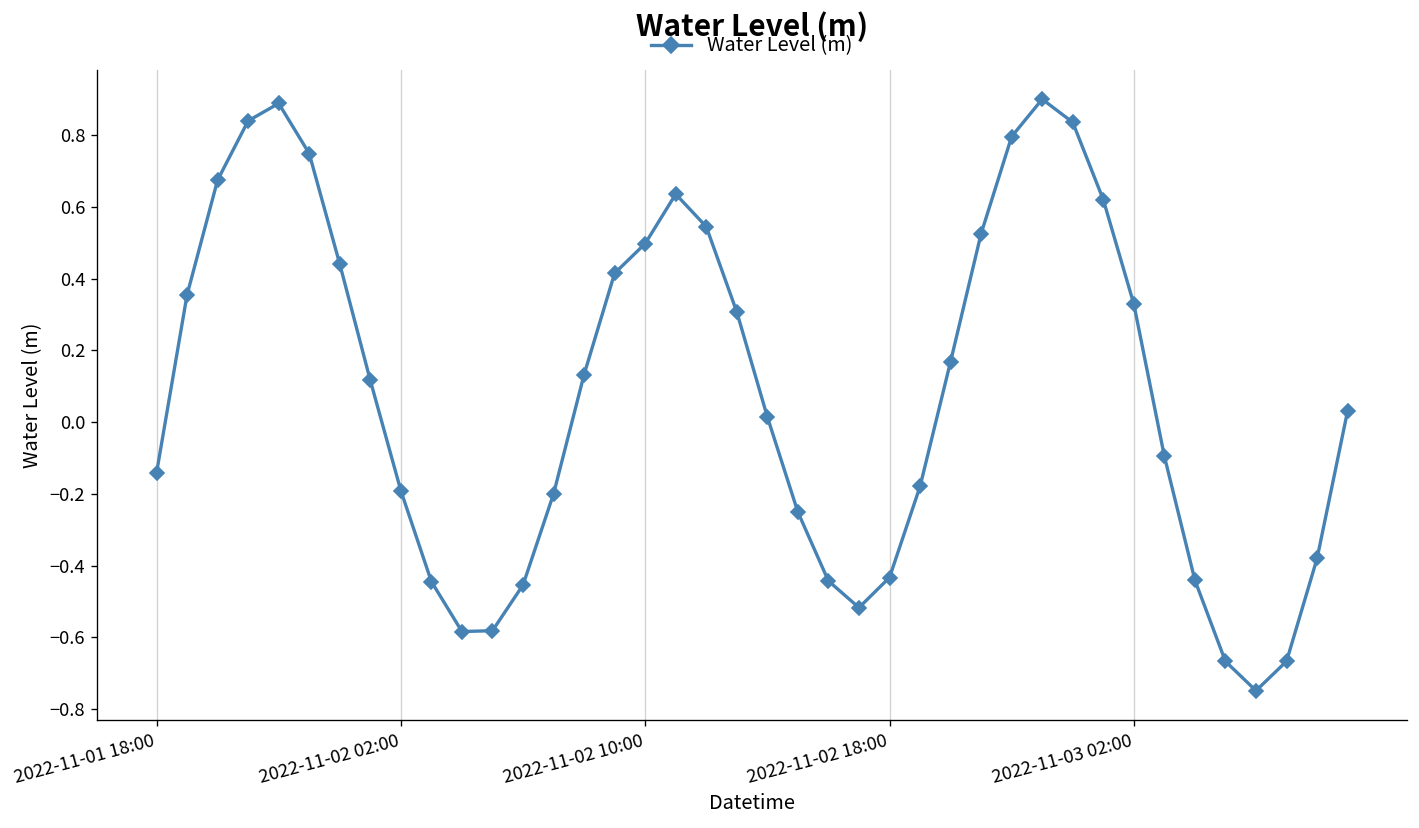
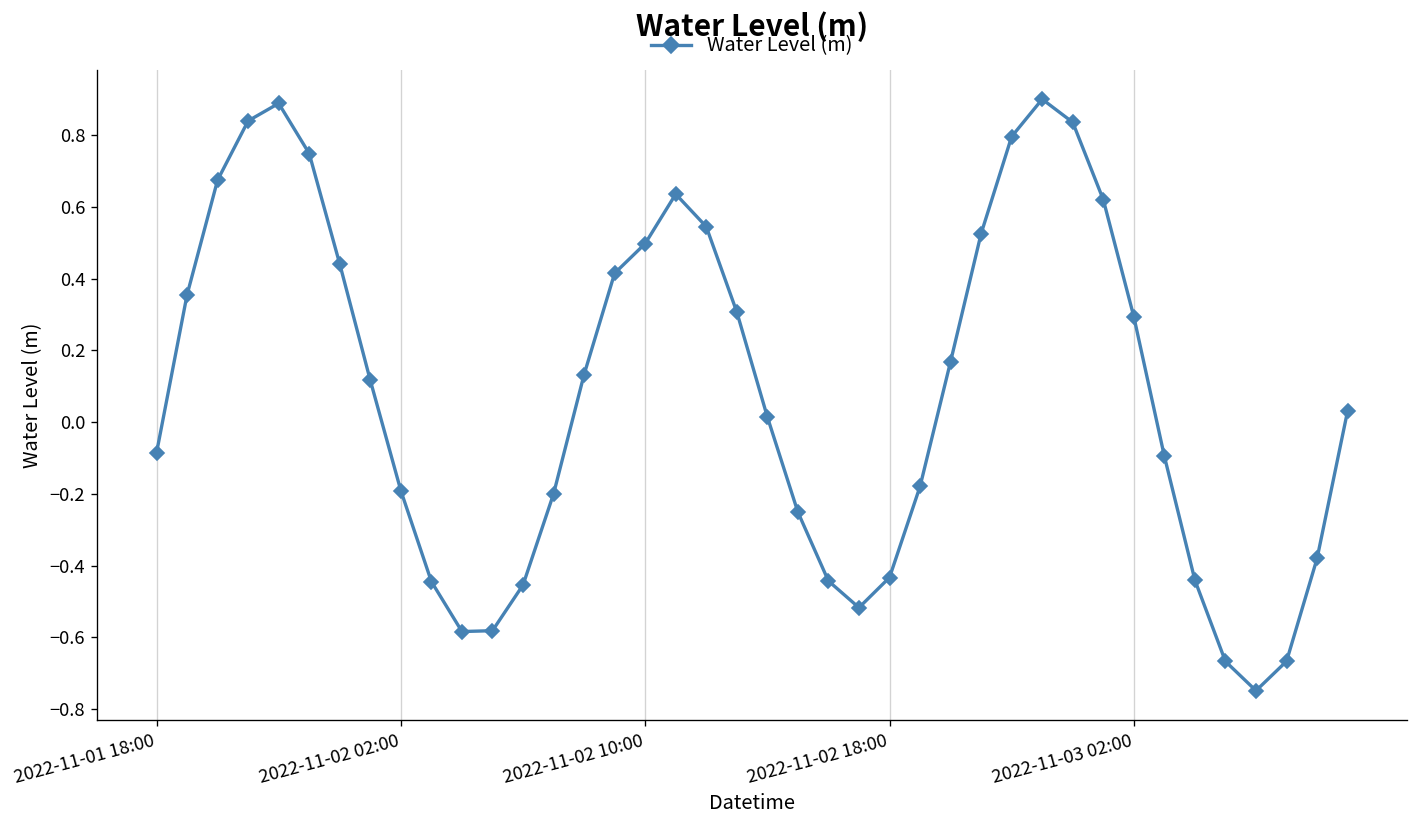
  {
-   "2022-11-01 18:00": -0.14,
+   "2022-11-01 18:00": -0.09,
    "2022-11-02 02:00": -0.19,
    "2022-11-02 10:00": 0.50,
    "2022-11-02 18:00": -0.43,
-   "2022-11-03 02:00": 0.33
+   "2022-11-03 02:00": 0.29
  }
